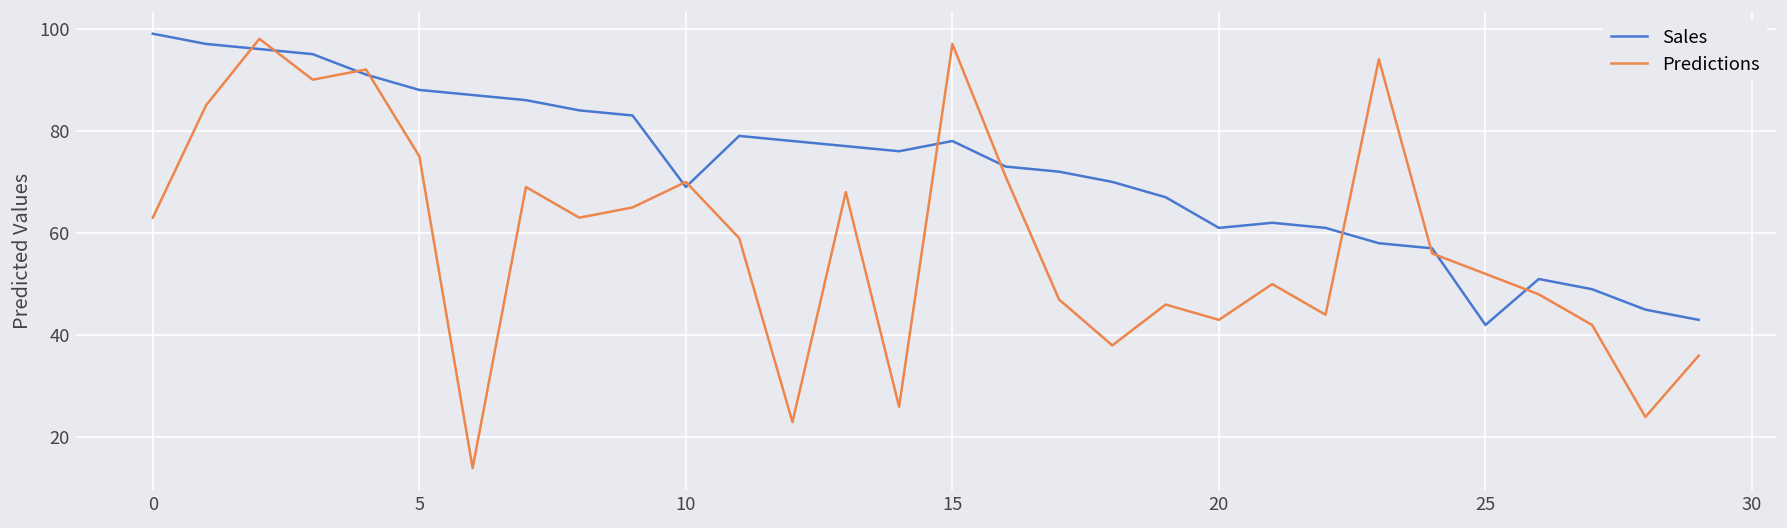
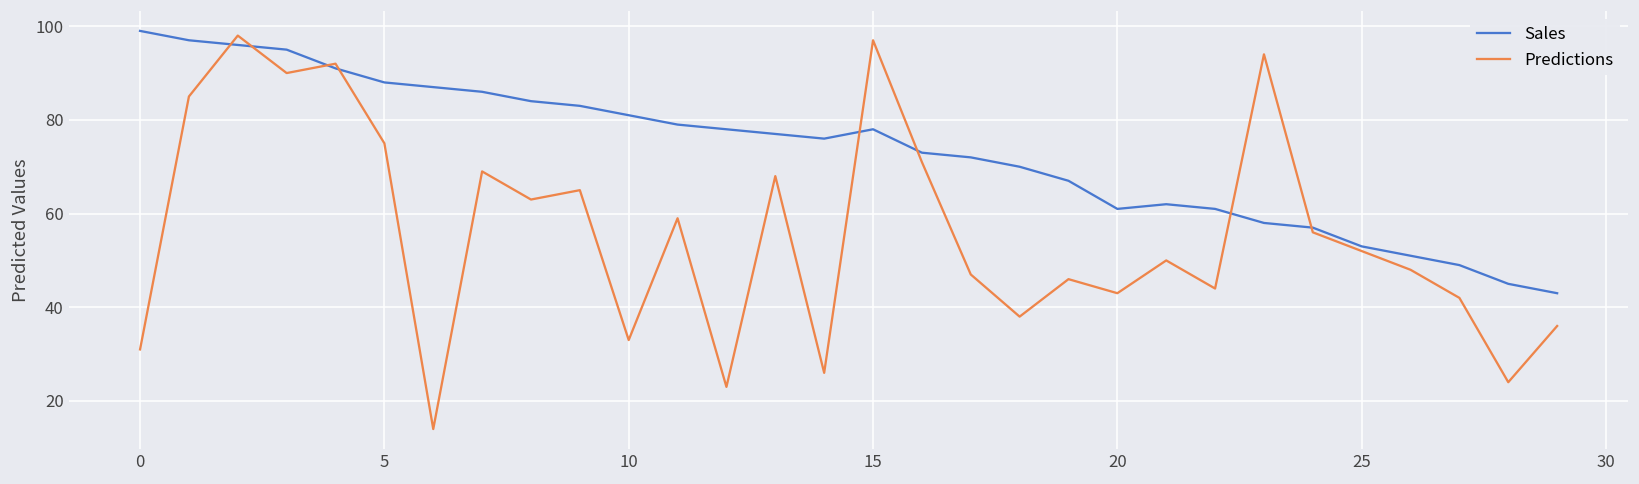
  {
    "Sales": {
      "0": 99,
      "5": 88,
-     "10": 69,
+     "10": 81,
      "15": 78,
      "20": 61,
-     "25": 42
+     "25": 53
    },
    "Predictions": {
-     "0": 63,
+     "0": 31,
      "5": 75,
-     "10": 70,
+     "10": 33,
      "15": 97,
      "20": 43,
      "25": 52
    }
  }
